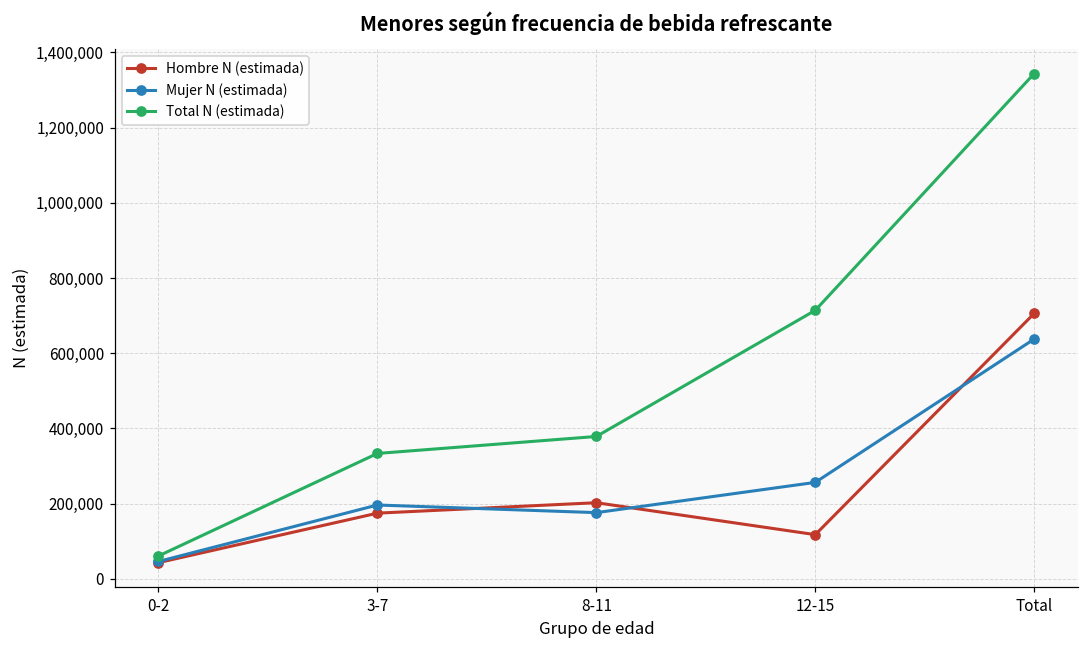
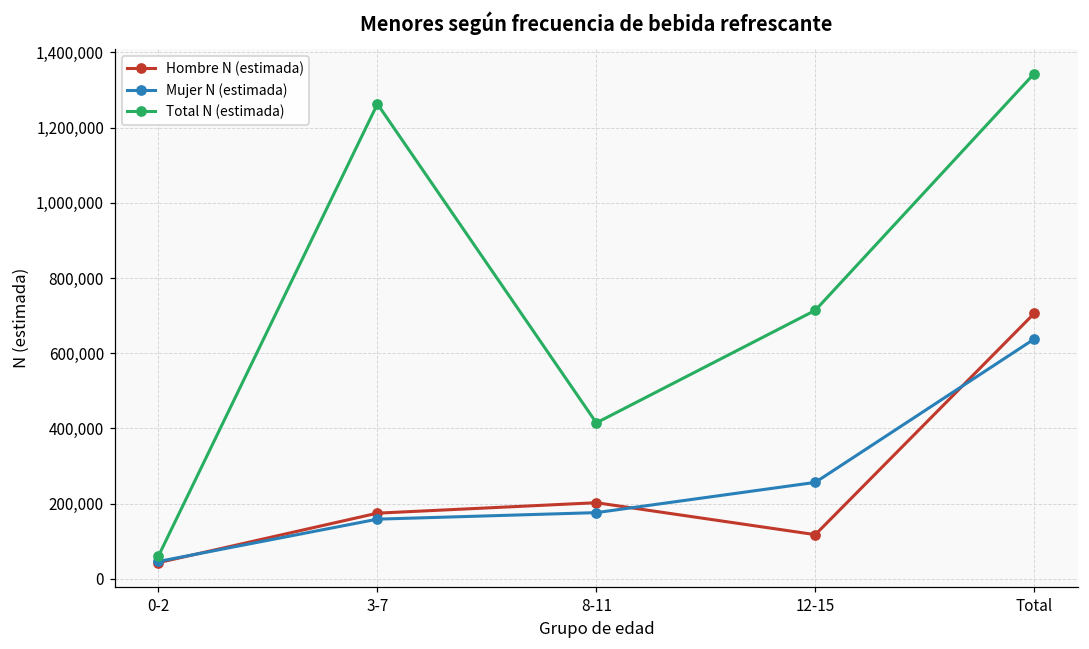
  {
    "Hombre N (estimada)": {
      "3-7": "170,000",
      "8-11": "200,000",
      "12-15": "120,000",
      "Total": "710,000"
    },
    "Mujer N (estimada)": {
-     "3-7": "200,000",
+     "3-7": "160,000",
      "8-11": "180,000",
      "12-15": "260,000",
      "Total": "640,000"
    },
    "Total N (estimada)": {
      "0-2": "60,000",
-     "3-7": "330,000",
-     "8-11": "380,000",
+     "3-7": "1,260,000",
+     "8-11": "410,000",
      "12-15": "710,000",
      "Total": "1,340,000"
    }
  }
